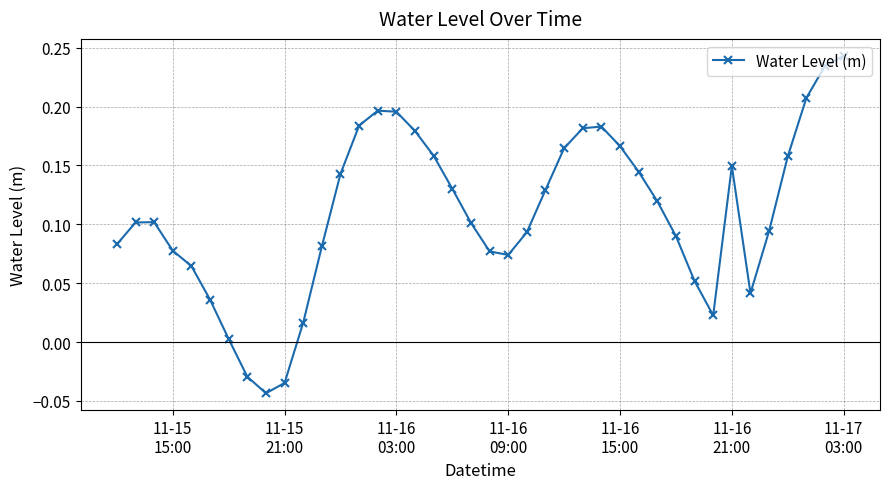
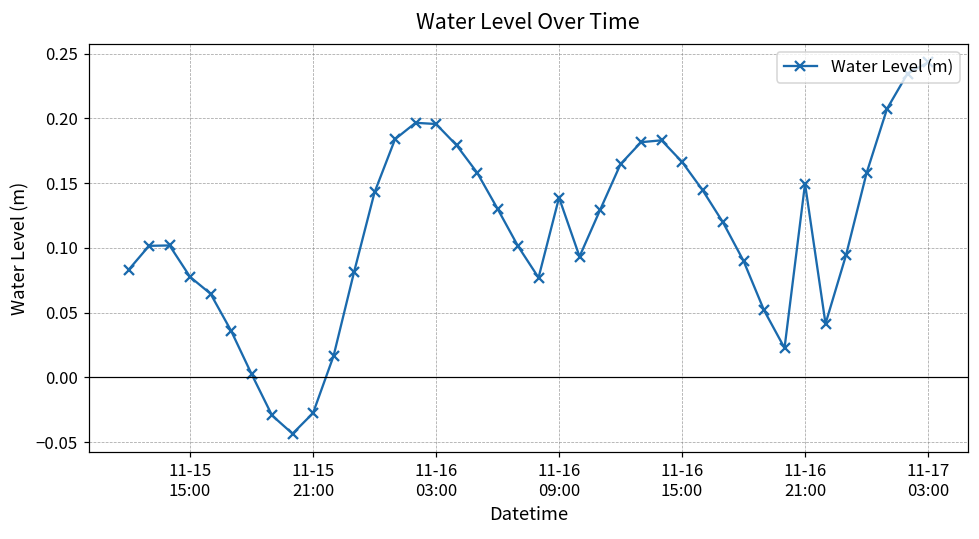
  {
    "11-15 15:00": 0.078,
-   "11-15 21:00": -0.035,
+   "11-15 21:00": -0.028,
    "11-16 03:00": 0.196,
-   "11-16 09:00": 0.074,
+   "11-16 09:00": 0.139,
    "11-16 15:00": 0.166,
    "11-16 21:00": 0.149
  }
